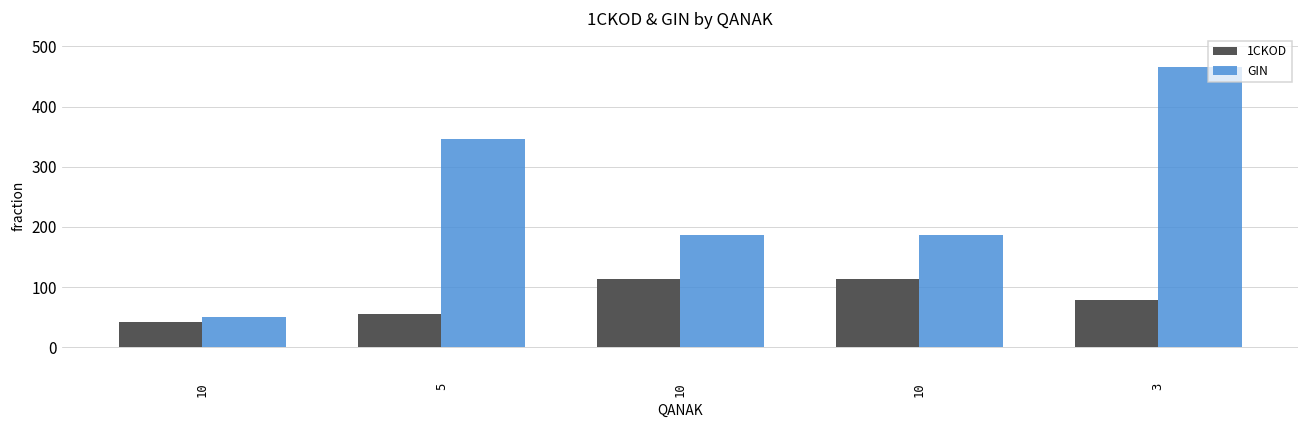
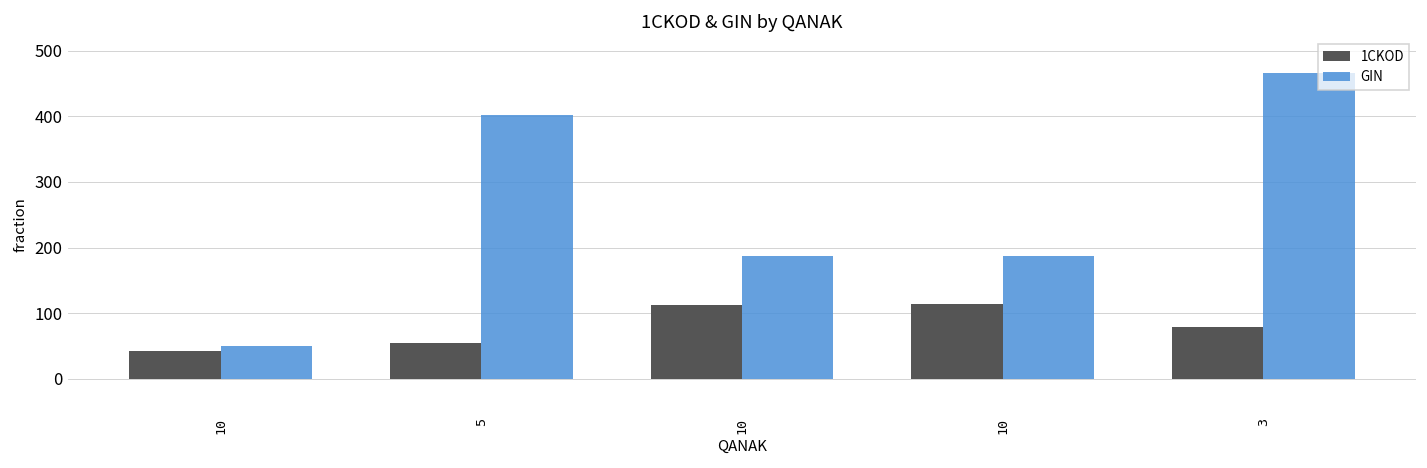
  {
    "1CKOD": {
      "5": 60,
      "3": 80
    },
    "GIN": {
-     "5": 350,
+     "5": 400,
      "3": 470
    }
  }
